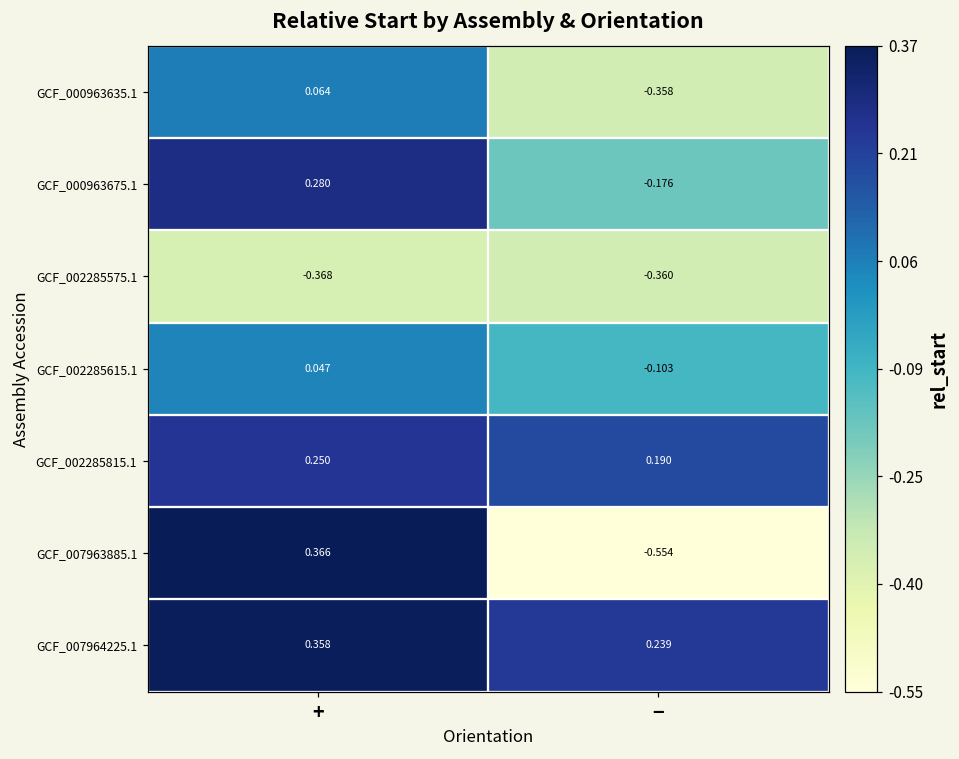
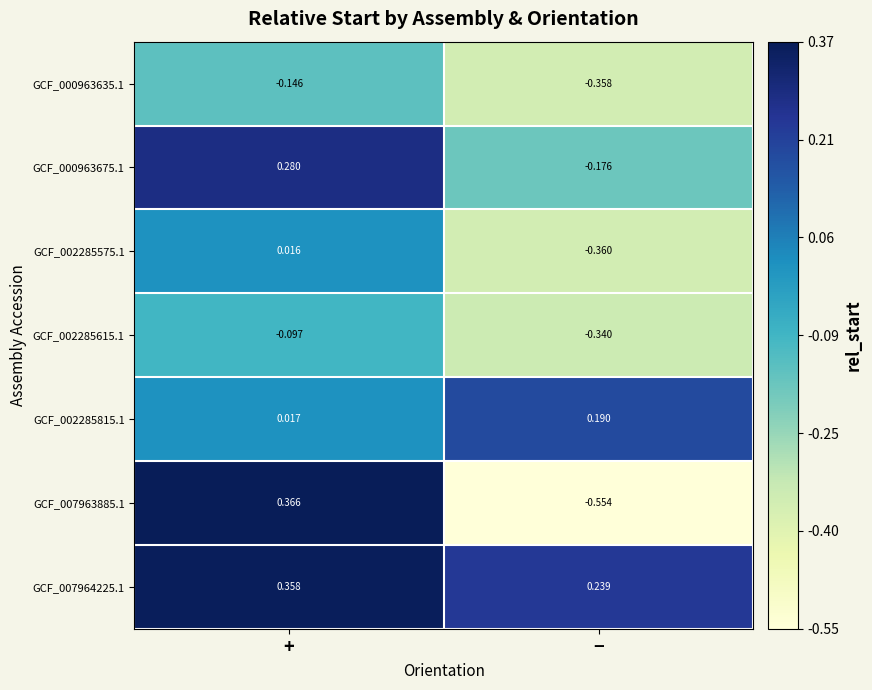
  {
    "GCF_000963635.1": {
-     "+": 0.064,
+     "+": -0.146,
      "−": -0.358
    },
    "GCF_000963675.1": {
      "+": 0.280,
      "−": -0.176
    },
    "GCF_002285575.1": {
-     "+": -0.368,
+     "+": 0.016,
      "−": -0.360
    },
    "GCF_002285615.1": {
-     "+": 0.047,
-     "−": -0.103
+     "+": -0.097,
+     "−": -0.340
    },
    "GCF_002285815.1": {
-     "+": 0.250,
+     "+": 0.017,
      "−": 0.190
    },
    "GCF_007963885.1": {
      "+": 0.366,
      "−": -0.554
    },
    "GCF_007964225.1": {
      "+": 0.358,
      "−": 0.239
    }
  }
